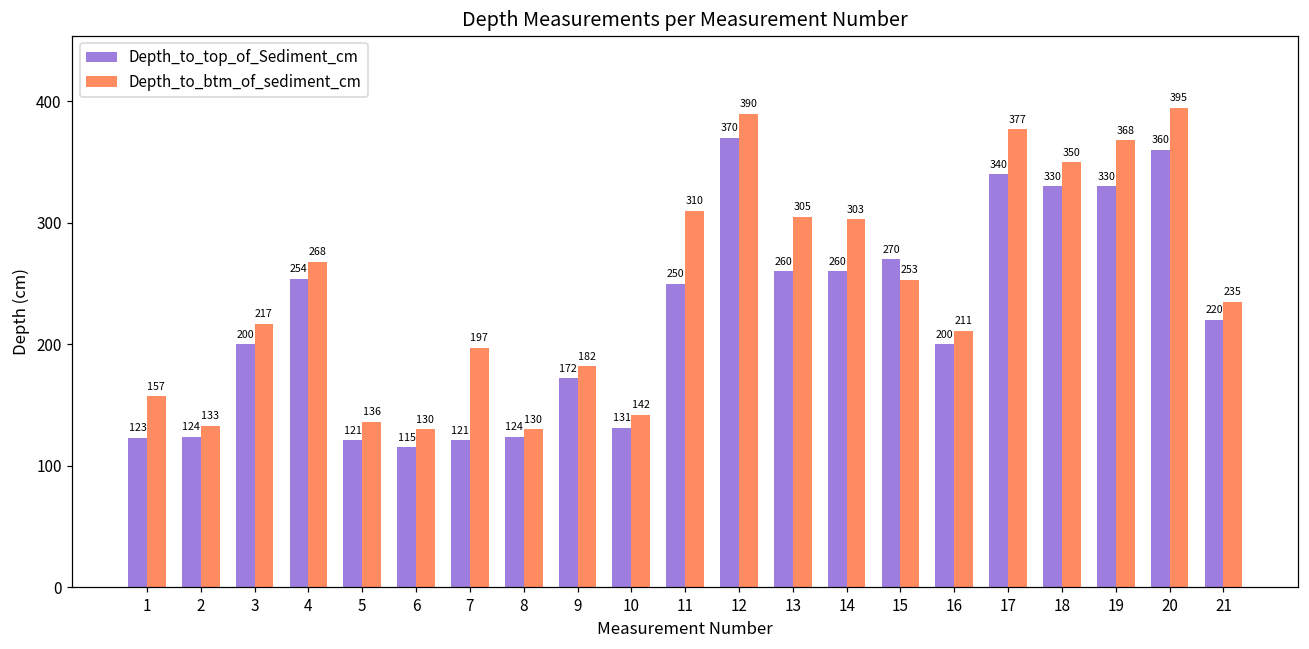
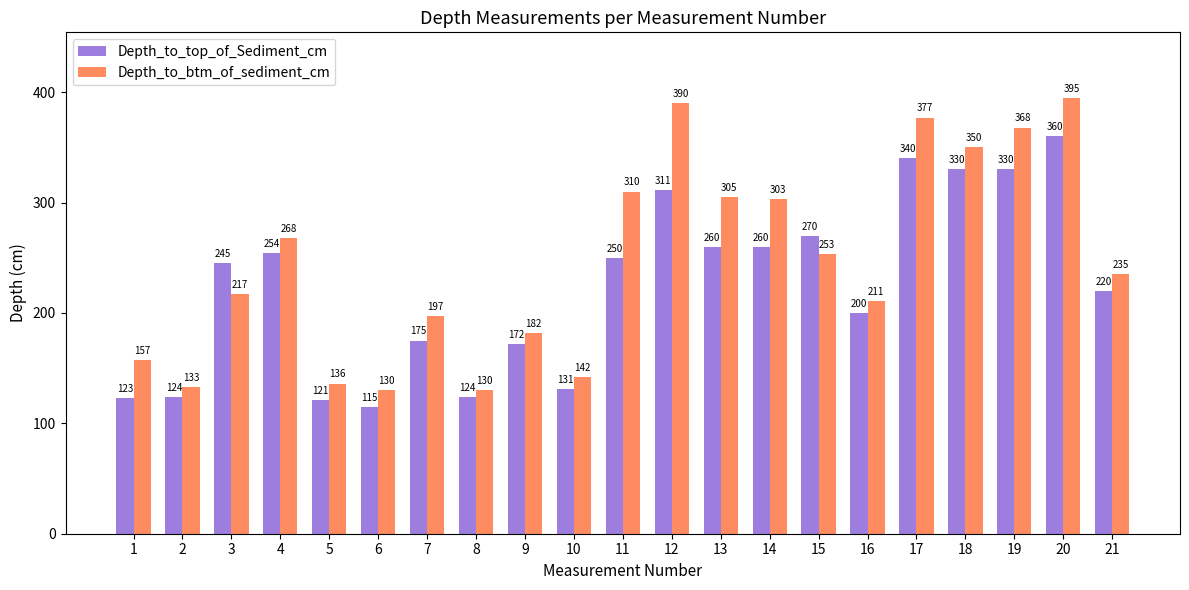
  {
    "Depth_to_top_of_Sediment_cm": {
      "1": 123,
      "2": 124,
-     "3": 200,
+     "3": 245,
      "4": 254,
      "5": 121,
      "6": 115,
-     "7": 121,
+     "7": 175,
      "8": 124,
      "9": 172,
      "10": 131,
      "11": 250,
-     "12": 370,
+     "12": 311,
      "13": 260,
      "14": 260,
      "15": 270,
      "16": 200,
      "17": 340,
      "18": 330,
      "19": 330,
      "20": 360,
      "21": 220
    },
    "Depth_to_btm_of_sediment_cm": {
      "1": 157,
      "2": 133,
      "3": 217,
      "4": 268,
      "5": 136,
      "6": 130,
      "7": 197,
      "8": 130,
      "9": 182,
      "10": 142,
      "11": 310,
      "12": 390,
      "13": 305,
      "14": 303,
      "15": 253,
      "16": 211,
      "17": 377,
      "18": 350,
      "19": 368,
      "20": 395,
      "21": 235
    }
  }
